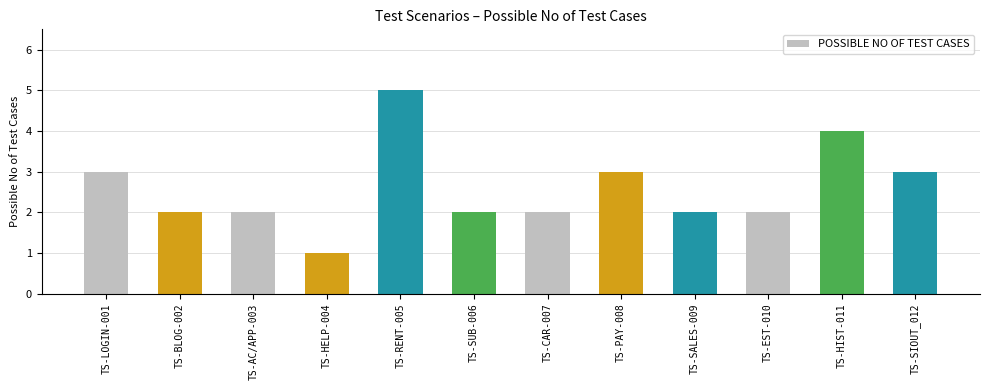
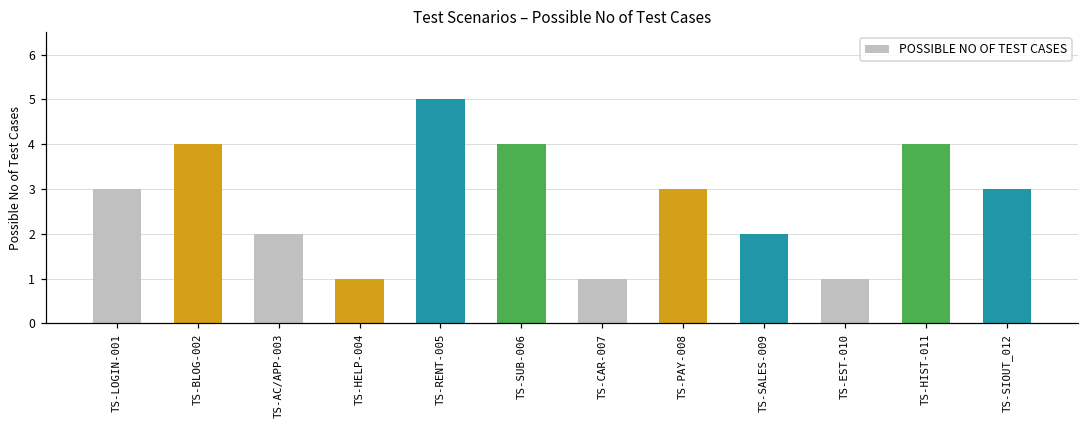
  {
    "TS-LOGIN-001": 3,
-   "TS-BLOG-002": 2,
+   "TS-BLOG-002": 4,
    "TS-AC/APP-003": 2,
    "TS-HELP-004": 1,
    "TS-RENT-005": 5,
-   "TS-SUB-006": 2,
-   "TS-CAR-007": 2,
+   "TS-SUB-006": 4,
+   "TS-CAR-007": 1,
    "TS-PAY-008": 3,
    "TS-SALES-009": 2,
-   "TS-EST-010": 2,
+   "TS-EST-010": 1,
    "TS-HIST-011": 4,
    "TS-SIOUT_012": 3
  }
